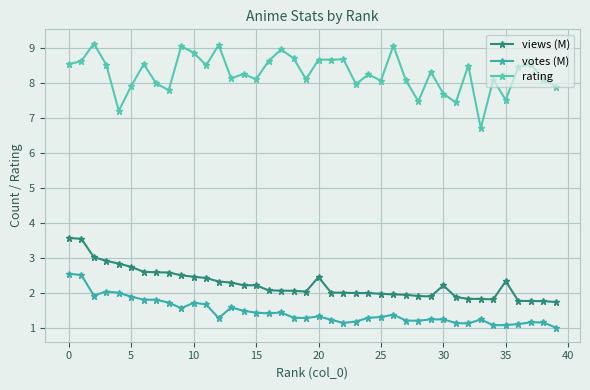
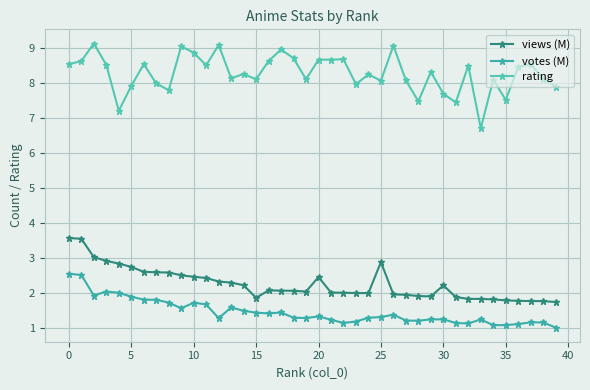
  {
    "views (M)": {
      "0": 3.6,
      "5": 2.7,
      "10": 2.5,
-     "15": 2.2,
+     "15": 1.9,
      "20": 2.5,
-     "25": 2.0,
+     "25": 2.9,
      "30": 2.2,
-     "35": 2.3
+     "35": 1.8
    }
  }
